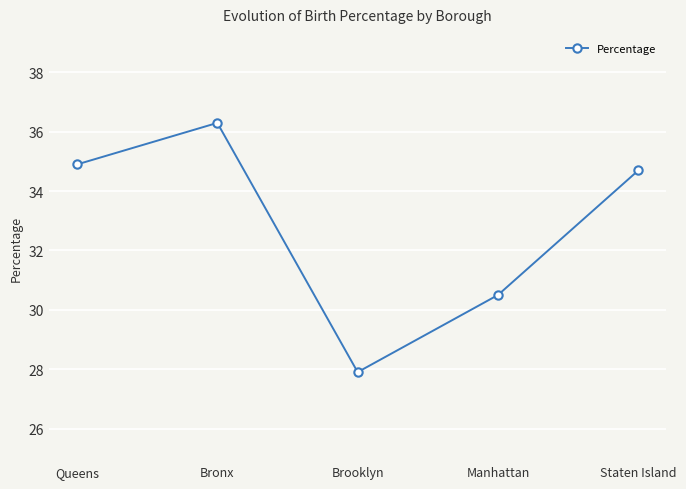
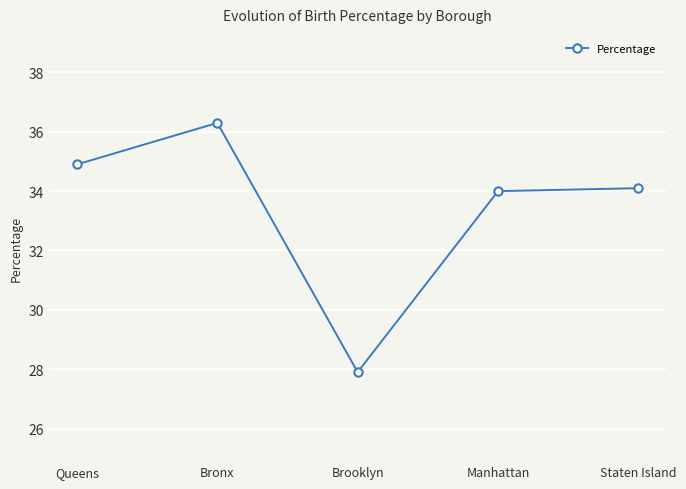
  {
    "Queens": 34.9,
    "Bronx": 36.3,
    "Brooklyn": 27.9,
-   "Manhattan": 30.5,
-   "Staten Island": 34.7
+   "Manhattan": 34.0,
+   "Staten Island": 34.1
  }
